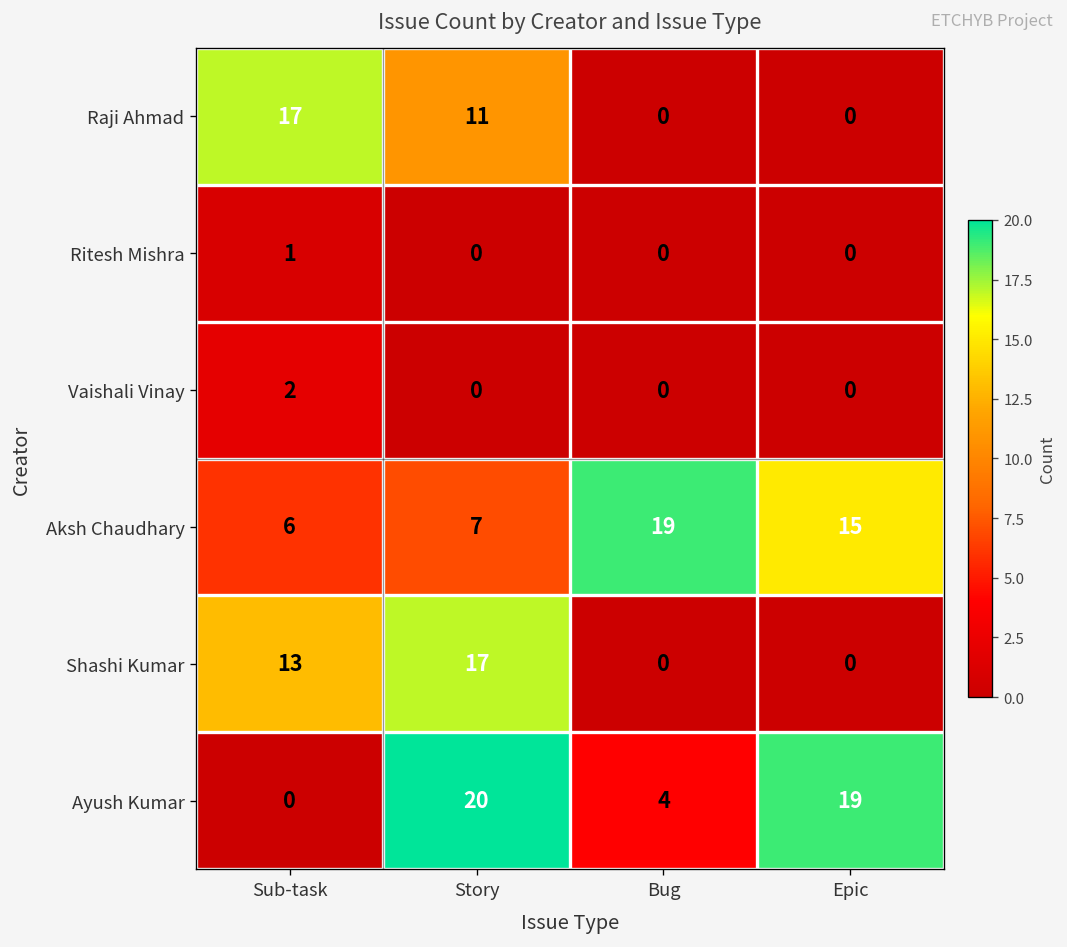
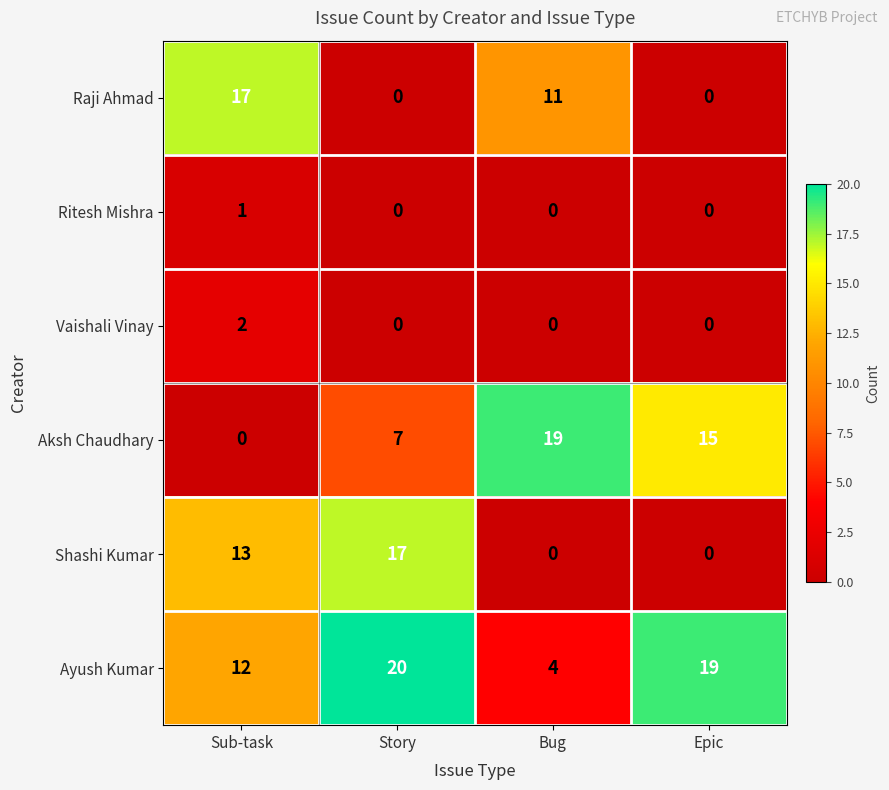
  {
    "Raji Ahmad": {
      "Sub-task": 17,
-     "Story": 11,
-     "Bug": 0,
+     "Story": 0,
+     "Bug": 11,
      "Epic": 0
    },
    "Ritesh Mishra": {
      "Sub-task": 1,
      "Story": 0,
      "Bug": 0,
      "Epic": 0
    },
    "Vaishali Vinay": {
      "Sub-task": 2,
      "Story": 0,
      "Bug": 0,
      "Epic": 0
    },
    "Aksh Chaudhary": {
-     "Sub-task": 6,
+     "Sub-task": 0,
      "Story": 7,
      "Bug": 19,
      "Epic": 15
    },
    "Shashi Kumar": {
      "Sub-task": 13,
      "Story": 17,
      "Bug": 0,
      "Epic": 0
    },
    "Ayush Kumar": {
-     "Sub-task": 0,
+     "Sub-task": 12,
      "Story": 20,
      "Bug": 4,
      "Epic": 19
    }
  }
